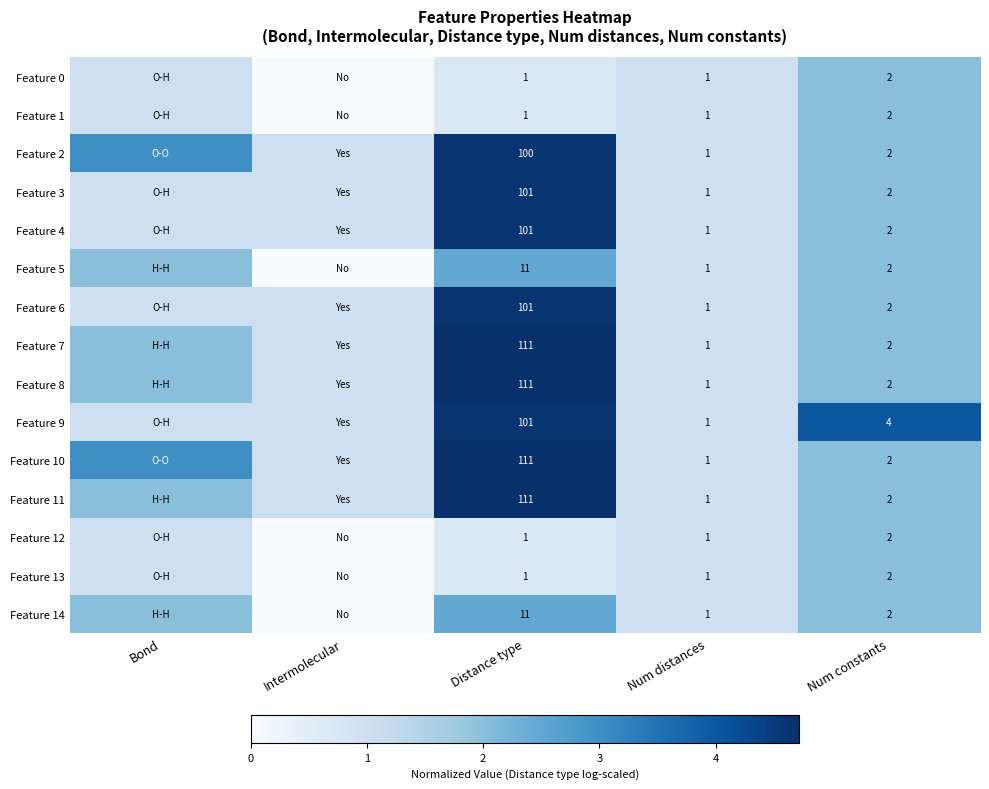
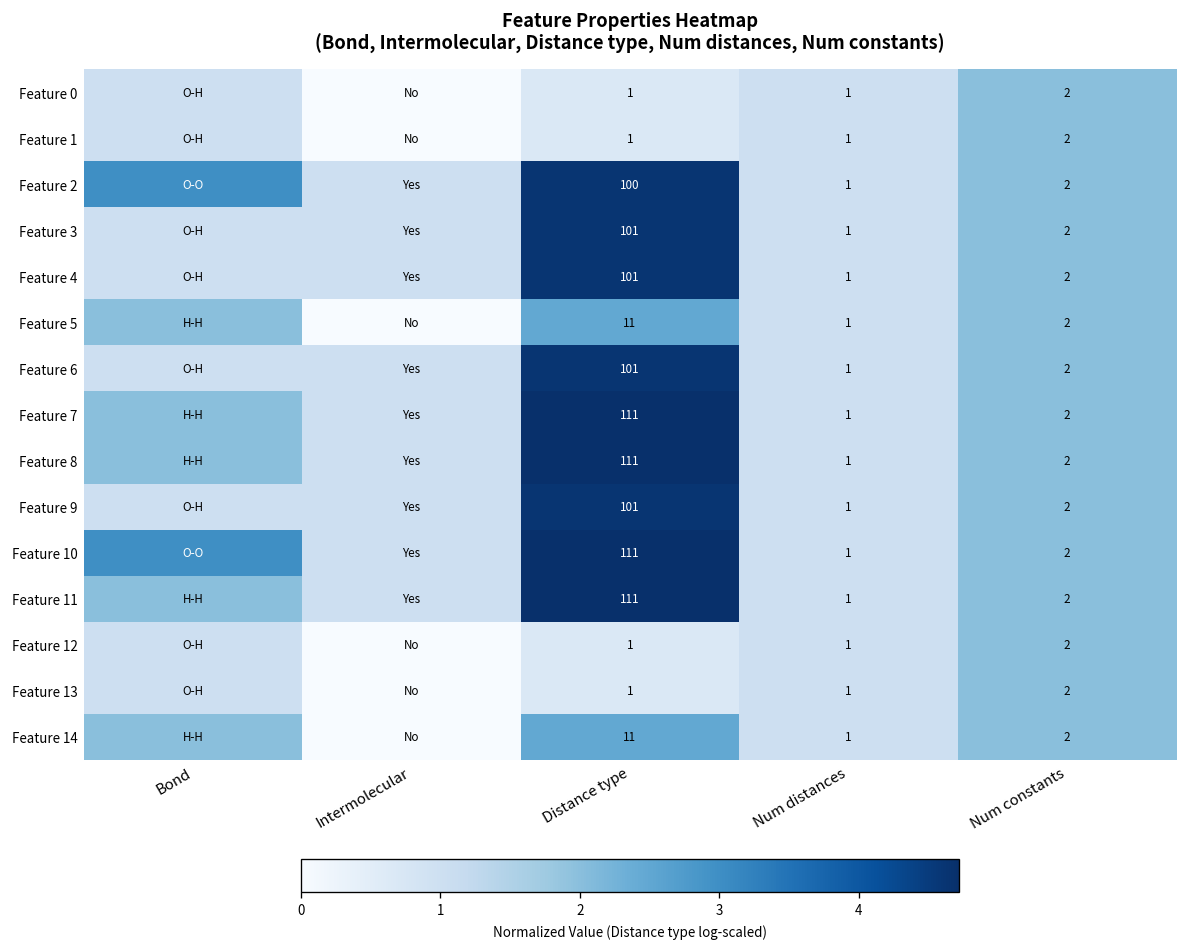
  {
    "Feature 0": {
      "Distance type": 1,
      "Num distances": 1,
      "Num constants": 2
    },
    "Feature 1": {
      "Distance type": 1,
      "Num distances": 1,
      "Num constants": 2
    },
    "Feature 2": {
      "Distance type": 100,
      "Num distances": 1,
      "Num constants": 2
    },
    "Feature 3": {
      "Distance type": 101,
      "Num distances": 1,
      "Num constants": 2
    },
    "Feature 4": {
      "Distance type": 101,
      "Num distances": 1,
      "Num constants": 2
    },
    "Feature 5": {
      "Distance type": 11,
      "Num distances": 1,
      "Num constants": 2
    },
    "Feature 6": {
      "Distance type": 101,
      "Num distances": 1,
      "Num constants": 2
    },
    "Feature 7": {
      "Distance type": 111,
      "Num distances": 1,
      "Num constants": 2
    },
    "Feature 8": {
      "Distance type": 111,
      "Num distances": 1,
      "Num constants": 2
    },
    "Feature 9": {
      "Distance type": 101,
      "Num distances": 1,
-     "Num constants": 4
+     "Num constants": 2
    },
    "Feature 10": {
      "Distance type": 111,
      "Num distances": 1,
      "Num constants": 2
    },
    "Feature 11": {
      "Distance type": 111,
      "Num distances": 1,
      "Num constants": 2
    },
    "Feature 12": {
      "Distance type": 1,
      "Num distances": 1,
      "Num constants": 2
    },
    "Feature 13": {
      "Distance type": 1,
      "Num distances": 1,
      "Num constants": 2
    },
    "Feature 14": {
      "Distance type": 11,
      "Num distances": 1,
      "Num constants": 2
    }
  }
